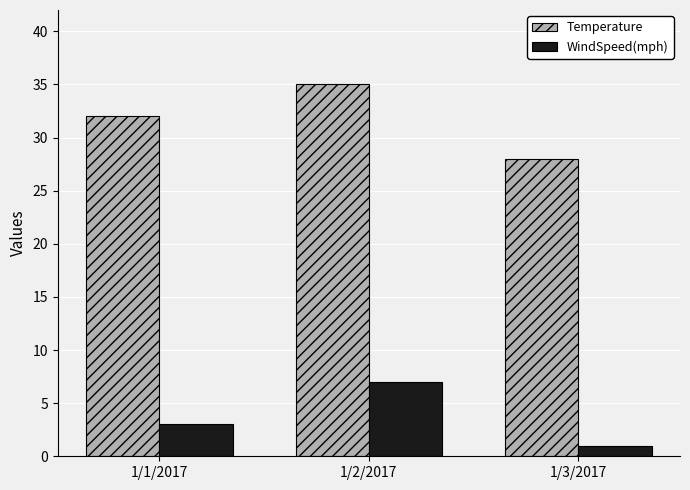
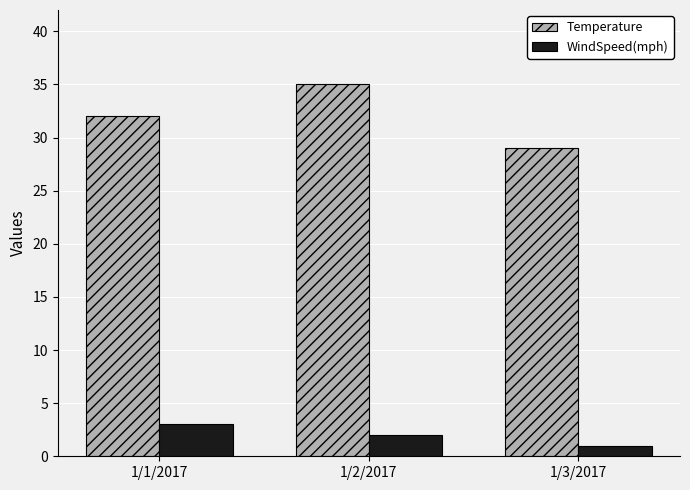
  {
    "Temperature": {
      "1/1/2017": 32,
      "1/2/2017": 35,
-     "1/3/2017": 28
+     "1/3/2017": 29
    },
    "WindSpeed(mph)": {
      "1/1/2017": 3,
-     "1/2/2017": 7,
+     "1/2/2017": 2,
      "1/3/2017": 1
    }
  }
